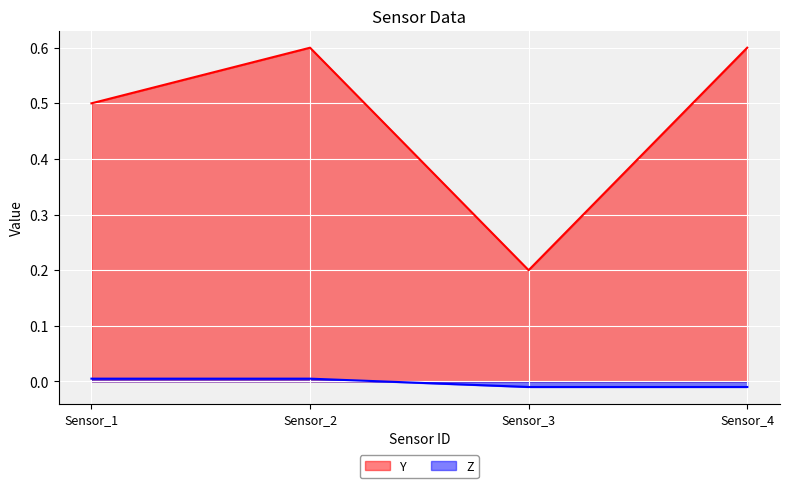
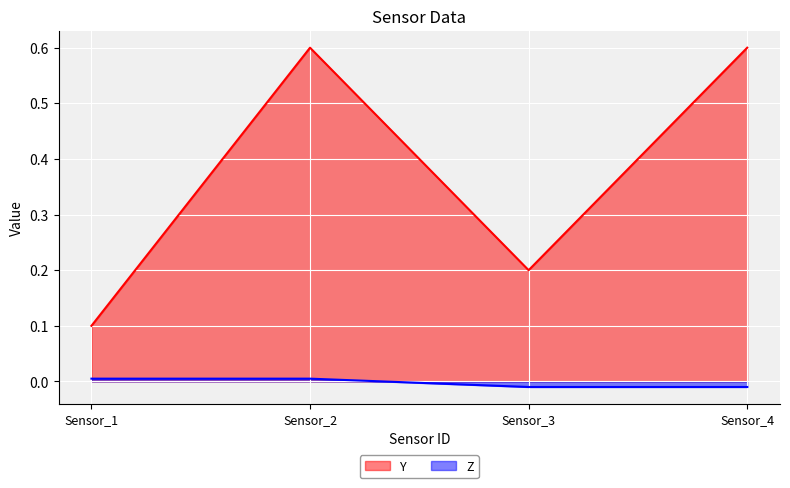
  {
    "Y": {
-     "Sensor_1": 0.5,
+     "Sensor_1": 0.1,
      "Sensor_2": 0.6,
      "Sensor_3": 0.2,
      "Sensor_4": 0.6
    }
  }
